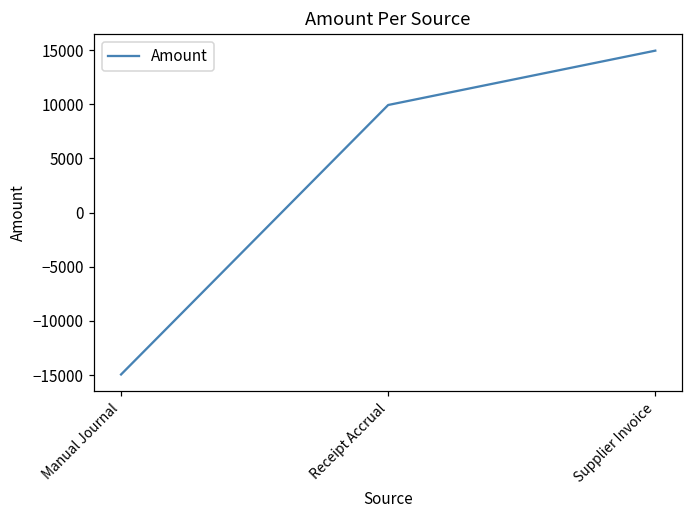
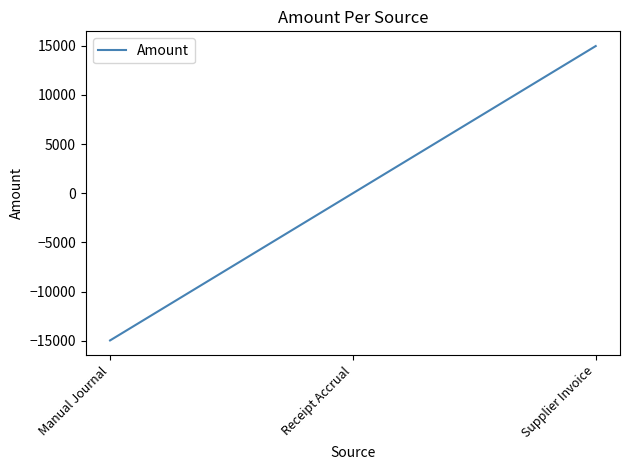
  {
    "Manual Journal": -15000,
-   "Receipt Accrual": 10000,
+   "Receipt Accrual": 0,
    "Supplier Invoice": 15000
  }
